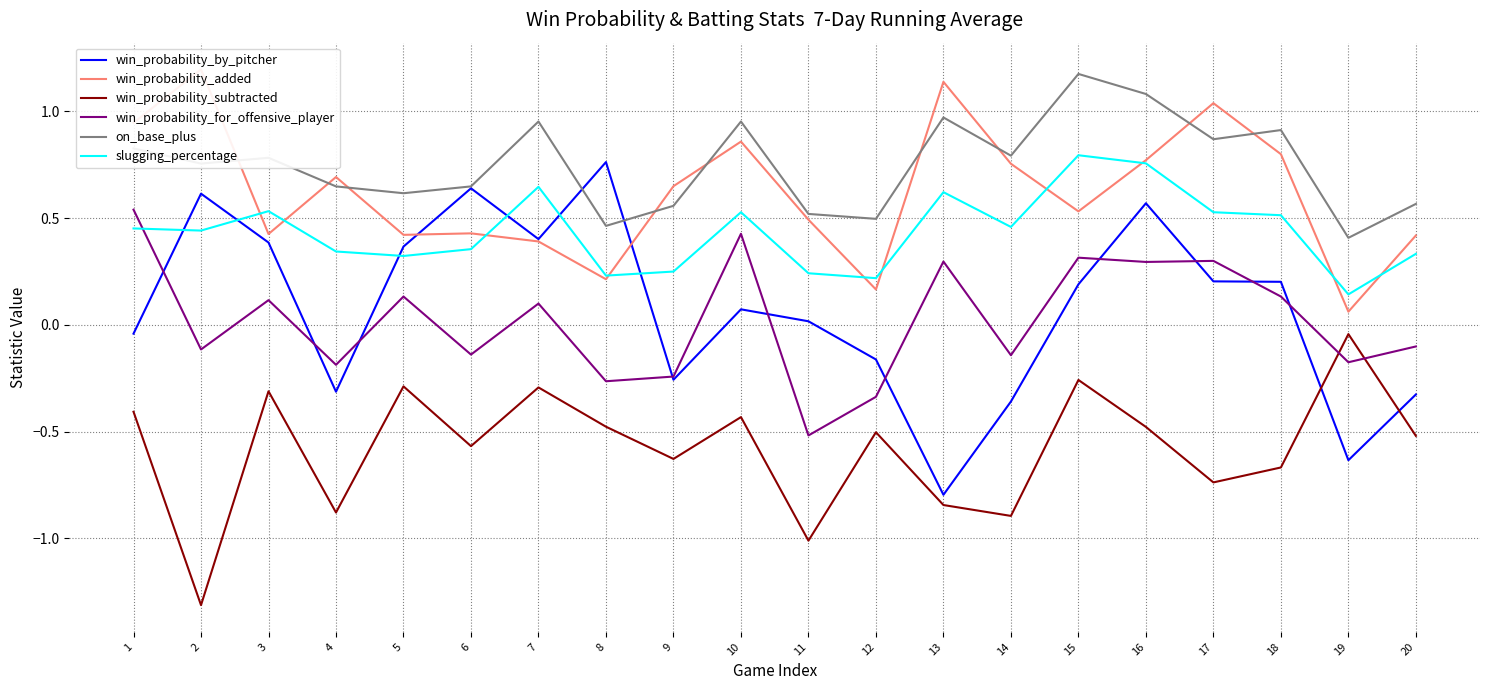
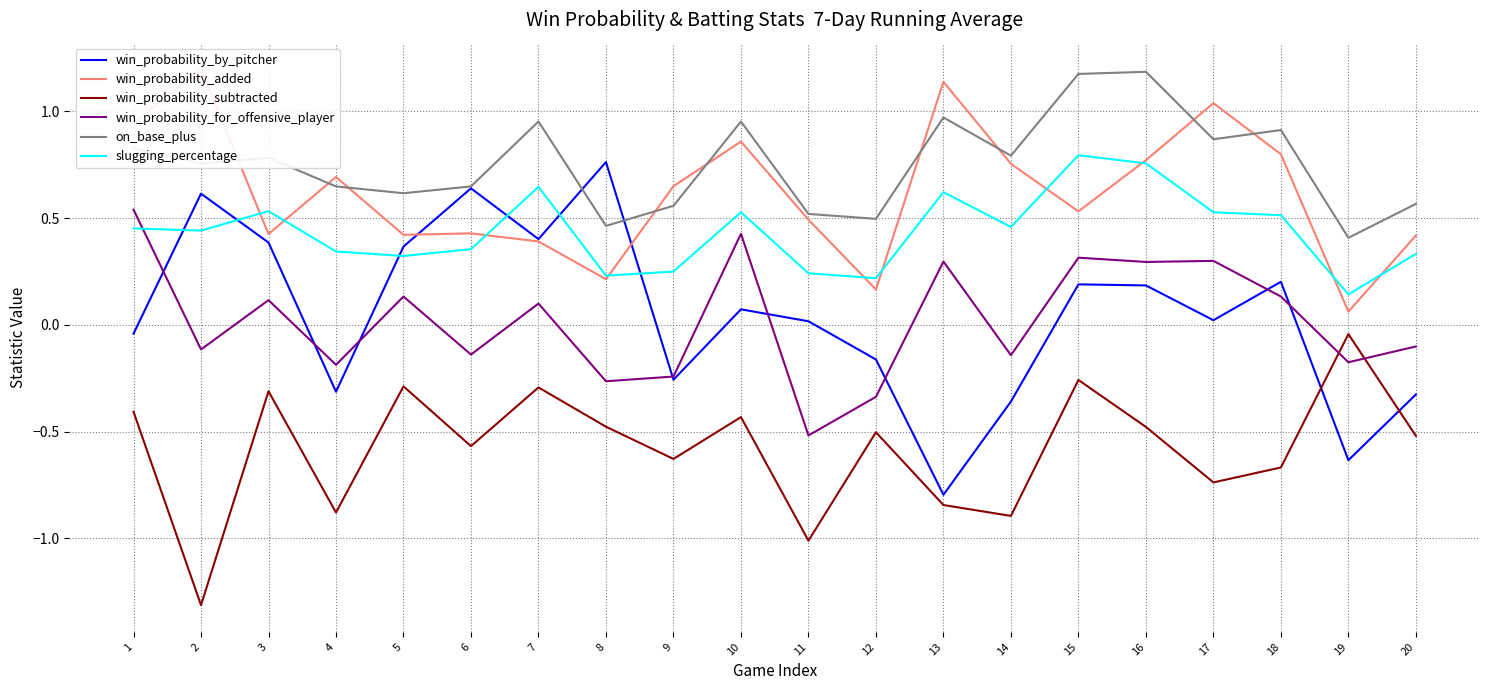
  {
    "win_probability_by_pitcher": {
      "1": -0.04,
      "2": 0.62,
      "3": 0.39,
      "4": -0.31,
      "5": 0.37,
      "8": 0.76,
      "9": -0.26,
      "10": 0.07,
      "11": 0.02,
      "12": -0.16,
      "13": -0.80,
      "14": -0.36,
      "15": 0.19,
-     "16": 0.57,
-     "17": 0.20,
+     "16": 0.19,
+     "17": 0.02,
      "18": 0.20,
      "19": -0.63,
      "20": -0.33
    },
    "win_probability_added": {
      "3": 0.43,
      "4": 0.69,
      "5": 0.42,
      "6": 0.43,
      "8": 0.21,
      "9": 0.65,
      "10": 0.86,
      "11": 0.49,
      "12": 0.17,
      "13": 1.14,
      "14": 0.76,
      "15": 0.53,
      "16": 0.77,
      "17": 1.04,
      "18": 0.80,
      "19": 0.06,
      "20": 0.42
    },
    "win_probability_subtracted": {
      "1": -0.41,
      "2": -1.31,
      "3": -0.31,
      "4": -0.88,
      "5": -0.29,
      "6": -0.57,
      "7": -0.29,
      "8": -0.48,
      "9": -0.63,
      "10": -0.43,
      "11": -1.01,
      "12": -0.50,
      "13": -0.84,
      "14": -0.90,
      "15": -0.26,
      "16": -0.48,
      "17": -0.74,
      "18": -0.67,
      "19": -0.04,
      "20": -0.52
    },
    "win_probability_for_offensive_player": {
      "1": 0.54,
      "2": -0.12,
      "3": 0.12,
      "4": -0.19,
      "5": 0.13,
      "6": -0.14,
      "7": 0.10,
      "8": -0.26,
      "9": -0.24,
      "10": 0.43,
      "11": -0.52,
      "12": -0.34,
      "13": 0.30,
      "14": -0.14,
      "15": 0.32,
      "16": 0.30,
      "17": 0.30,
      "18": 0.13,
      "19": -0.18,
      "20": -0.10
    },
    "on_base_plus": {
      "4": 0.65,
      "5": 0.62,
      "7": 0.95,
      "8": 0.46,
      "9": 0.56,
      "10": 0.95,
      "11": 0.52,
      "12": 0.50,
      "13": 0.97,
      "14": 0.79,
      "15": 1.18,
-     "16": 1.08,
+     "16": 1.19,
      "17": 0.87,
      "18": 0.91,
      "19": 0.41,
      "20": 0.57
    },
    "slugging_percentage": {
      "1": 0.45,
      "2": 0.44,
      "3": 0.53,
      "4": 0.34,
      "5": 0.32,
      "6": 0.36,
      "7": 0.65,
      "8": 0.23,
      "9": 0.25,
      "10": 0.53,
      "11": 0.24,
      "12": 0.22,
      "13": 0.62,
      "14": 0.46,
      "15": 0.80,
      "16": 0.76,
      "17": 0.53,
      "18": 0.51,
      "19": 0.14,
      "20": 0.33
    }
  }
